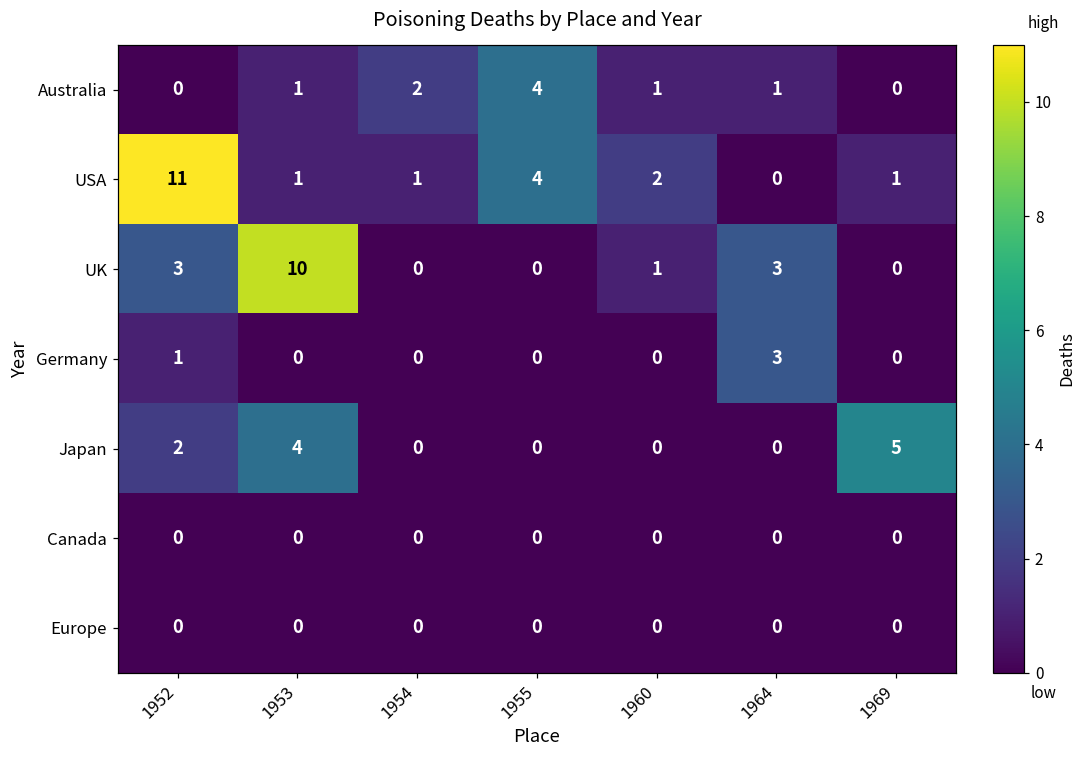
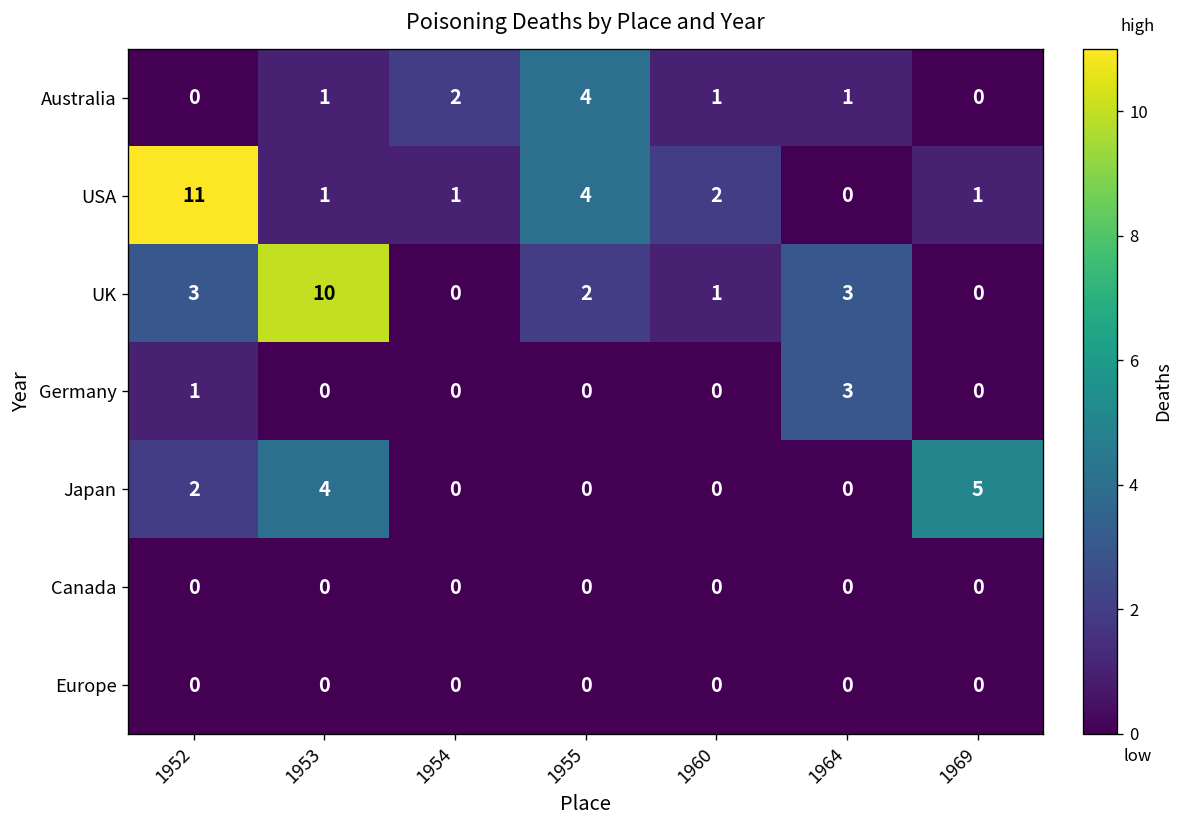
  {
    "Australia": {
      "1952": 0,
      "1953": 1,
      "1954": 2,
      "1955": 4,
      "1960": 1,
      "1964": 1,
      "1969": 0
    },
    "USA": {
      "1952": 11,
      "1953": 1,
      "1954": 1,
      "1955": 4,
      "1960": 2,
      "1964": 0,
      "1969": 1
    },
    "UK": {
      "1952": 3,
      "1953": 10,
      "1954": 0,
-     "1955": 0,
+     "1955": 2,
      "1960": 1,
      "1964": 3,
      "1969": 0
    },
    "Germany": {
      "1952": 1,
      "1953": 0,
      "1954": 0,
      "1955": 0,
      "1960": 0,
      "1964": 3,
      "1969": 0
    },
    "Japan": {
      "1952": 2,
      "1953": 4,
      "1954": 0,
      "1955": 0,
      "1960": 0,
      "1964": 0,
      "1969": 5
    },
    "Canada": {
      "1952": 0,
      "1953": 0,
      "1954": 0,
      "1955": 0,
      "1960": 0,
      "1964": 0,
      "1969": 0
    },
    "Europe": {
      "1952": 0,
      "1953": 0,
      "1954": 0,
      "1955": 0,
      "1960": 0,
      "1964": 0,
      "1969": 0
    }
  }
